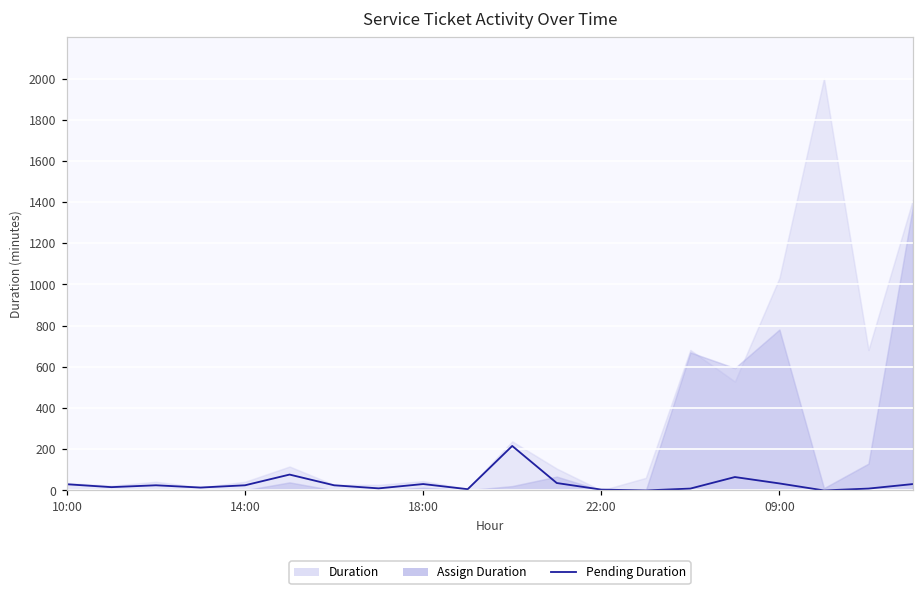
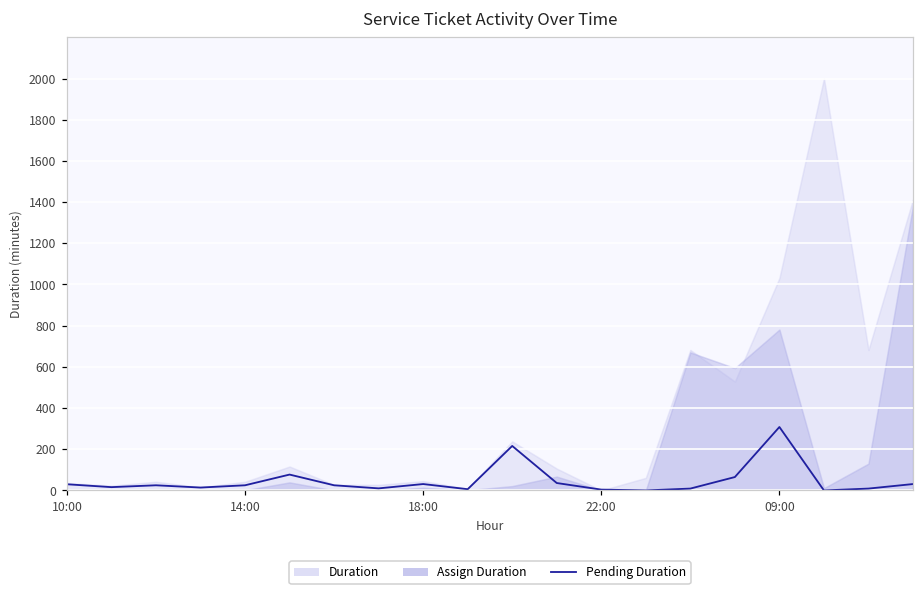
  {
    "Pending Duration": {
      "14:00": 30,
      "18:00": 30,
-     "09:00": 30
+     "09:00": 310
    }
  }
